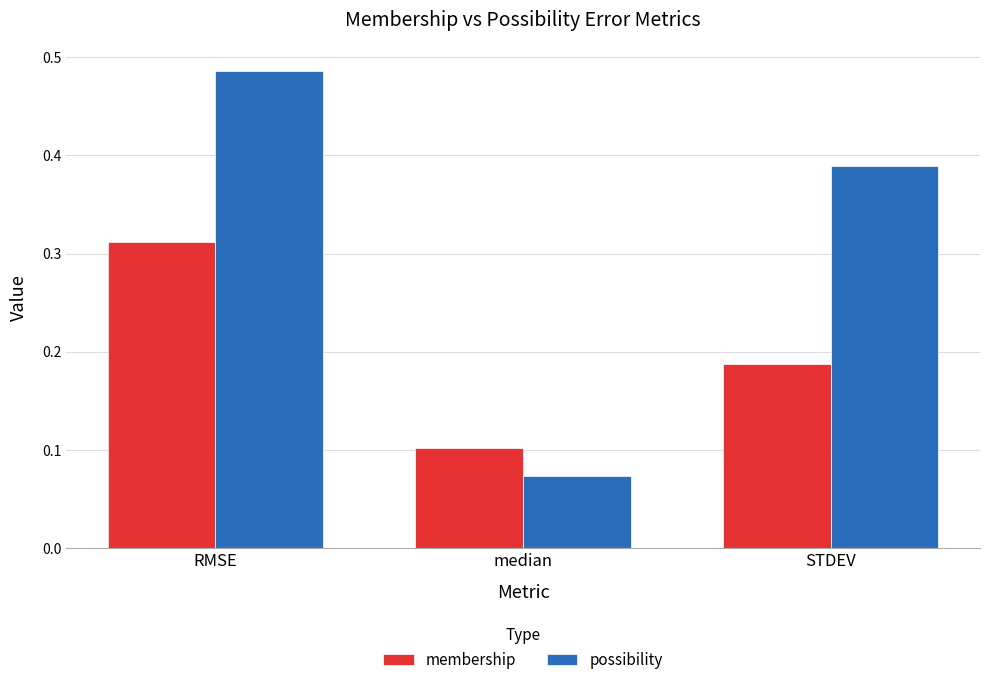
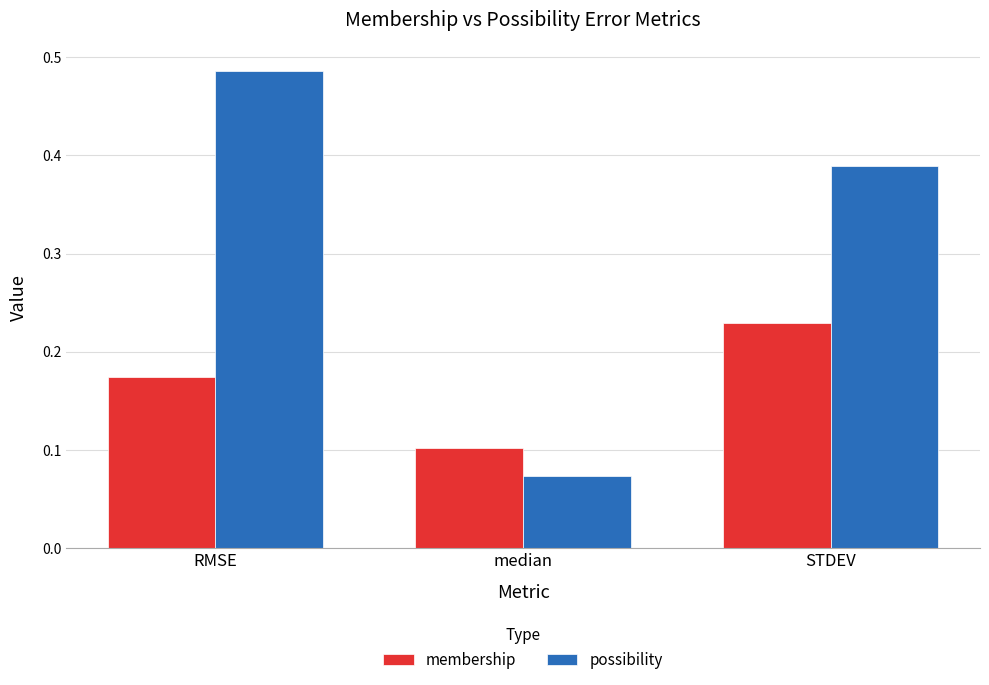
  {
    "membership": {
-     "RMSE": 0.31,
+     "RMSE": 0.17,
      "median": 0.10,
-     "STDEV": 0.19
+     "STDEV": 0.23
    },
    "possibility": {
      "RMSE": 0.49,
      "median": 0.07,
      "STDEV": 0.39
    }
  }
